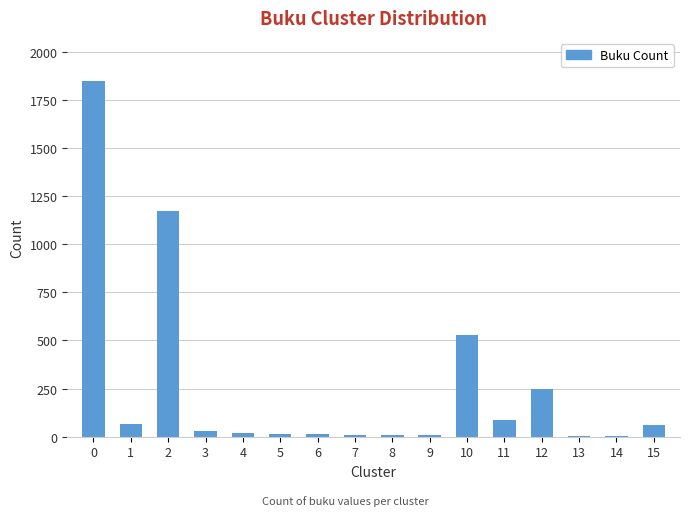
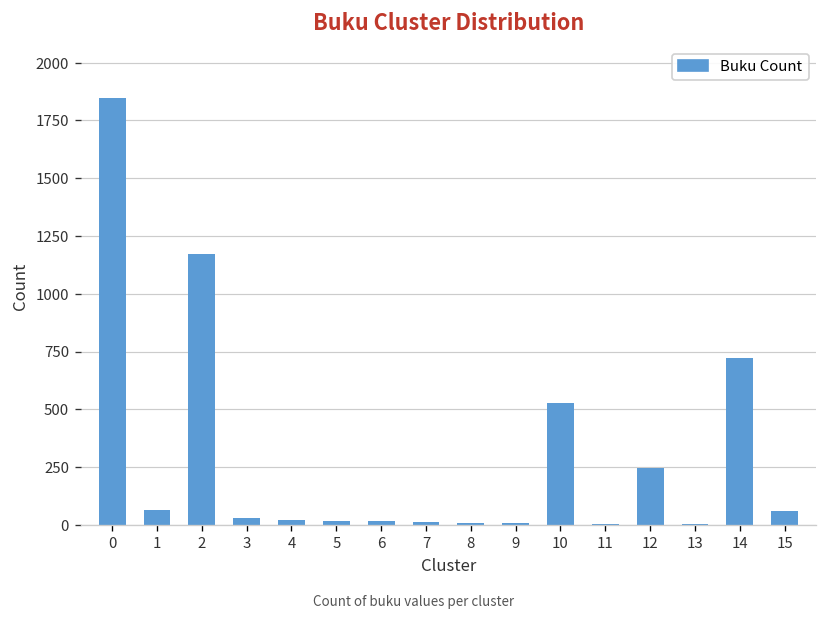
  {
    "0": 1850,
    "1": 60,
    "2": 1170,
    "3": 30,
    "4": 20,
    "5": 20,
    "6": 20,
    "10": 530,
-   "11": 90,
+   "11": 10,
    "12": 250,
-   "14": 0,
+   "14": 720,
    "15": 60
  }
